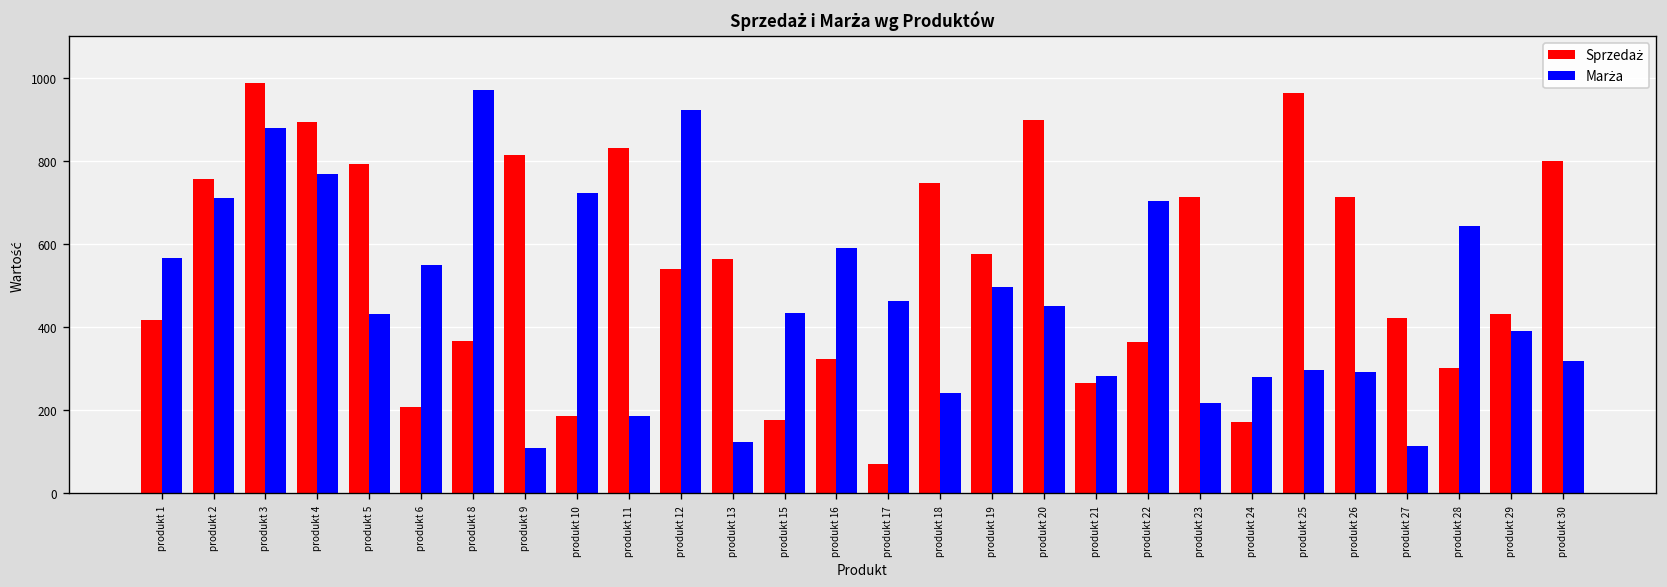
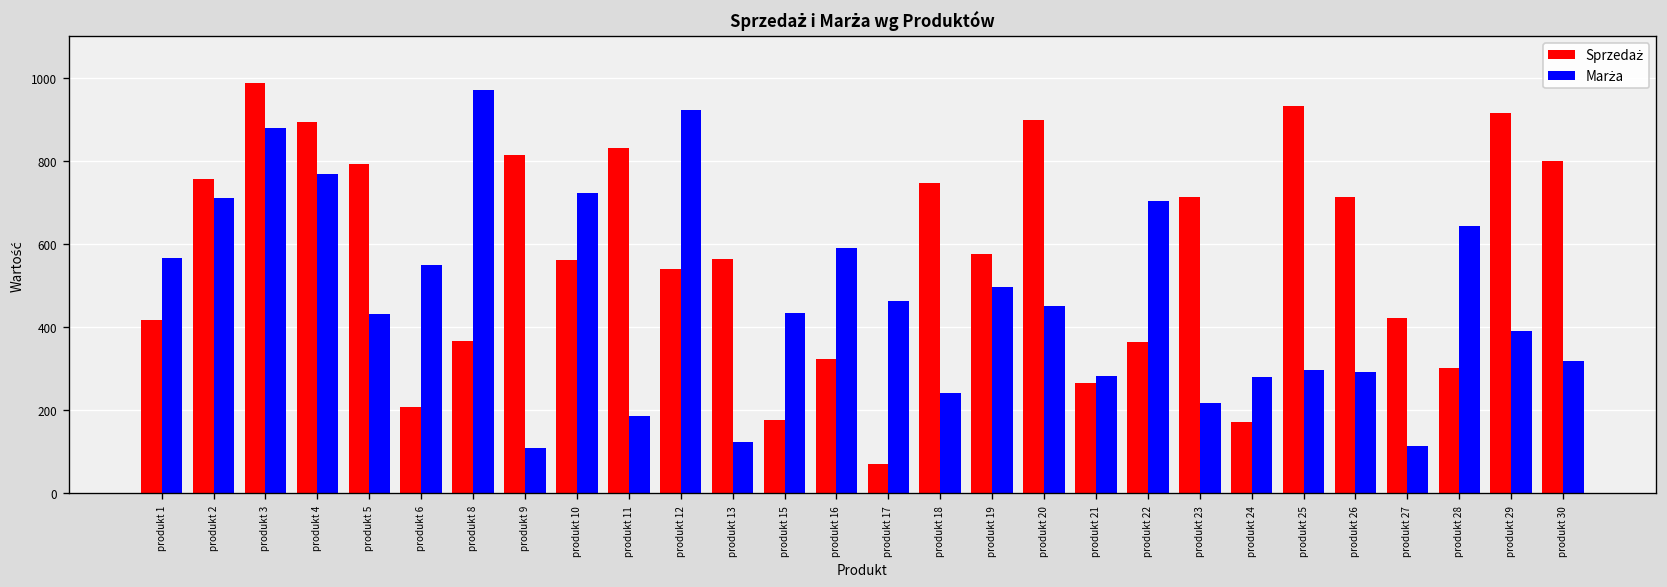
  {
    "Sprzedaż": {
      "produkt 1": 420,
      "produkt 2": 760,
      "produkt 3": 990,
      "produkt 4": 890,
      "produkt 5": 790,
      "produkt 6": 210,
      "produkt 8": 370,
      "produkt 9": 810,
-     "produkt 10": 190,
+     "produkt 10": 560,
      "produkt 11": 830,
      "produkt 12": 540,
      "produkt 13": 570,
      "produkt 15": 180,
      "produkt 16": 320,
      "produkt 17": 70,
      "produkt 18": 750,
      "produkt 19": 580,
      "produkt 20": 900,
      "produkt 21": 270,
      "produkt 22": 360,
      "produkt 23": 710,
      "produkt 24": 170,
-     "produkt 25": 960,
+     "produkt 25": 930,
      "produkt 26": 710,
      "produkt 27": 420,
      "produkt 28": 300,
-     "produkt 29": 430,
+     "produkt 29": 910,
      "produkt 30": 800
    },
    "Marża": {
      "produkt 1": 570,
      "produkt 2": 710,
      "produkt 3": 880,
      "produkt 4": 770,
      "produkt 5": 430,
      "produkt 6": 550,
      "produkt 8": 970,
      "produkt 9": 110,
      "produkt 10": 720,
      "produkt 11": 190,
      "produkt 12": 920,
      "produkt 13": 120,
      "produkt 15": 430,
      "produkt 16": 590,
      "produkt 17": 460,
      "produkt 18": 240,
      "produkt 19": 500,
      "produkt 20": 450,
      "produkt 21": 280,
      "produkt 22": 710,
      "produkt 23": 220,
      "produkt 24": 280,
      "produkt 25": 300,
      "produkt 26": 290,
      "produkt 27": 110,
      "produkt 28": 640,
      "produkt 29": 390,
      "produkt 30": 320
    }
  }
